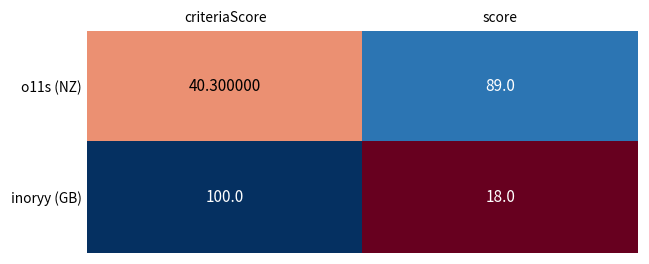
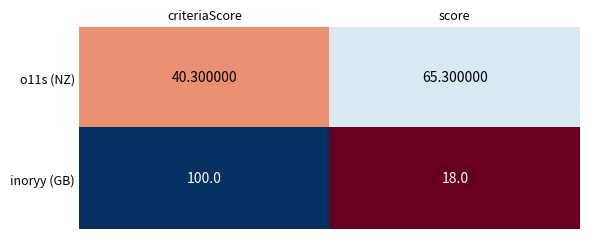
  {
    "o11s (NZ)": {
      "criteriaScore": 40.300000,
-     "score": 89.0
+     "score": 65.300000
    },
    "inoryy (GB)": {
      "criteriaScore": 100.0,
      "score": 18.0
    }
  }
